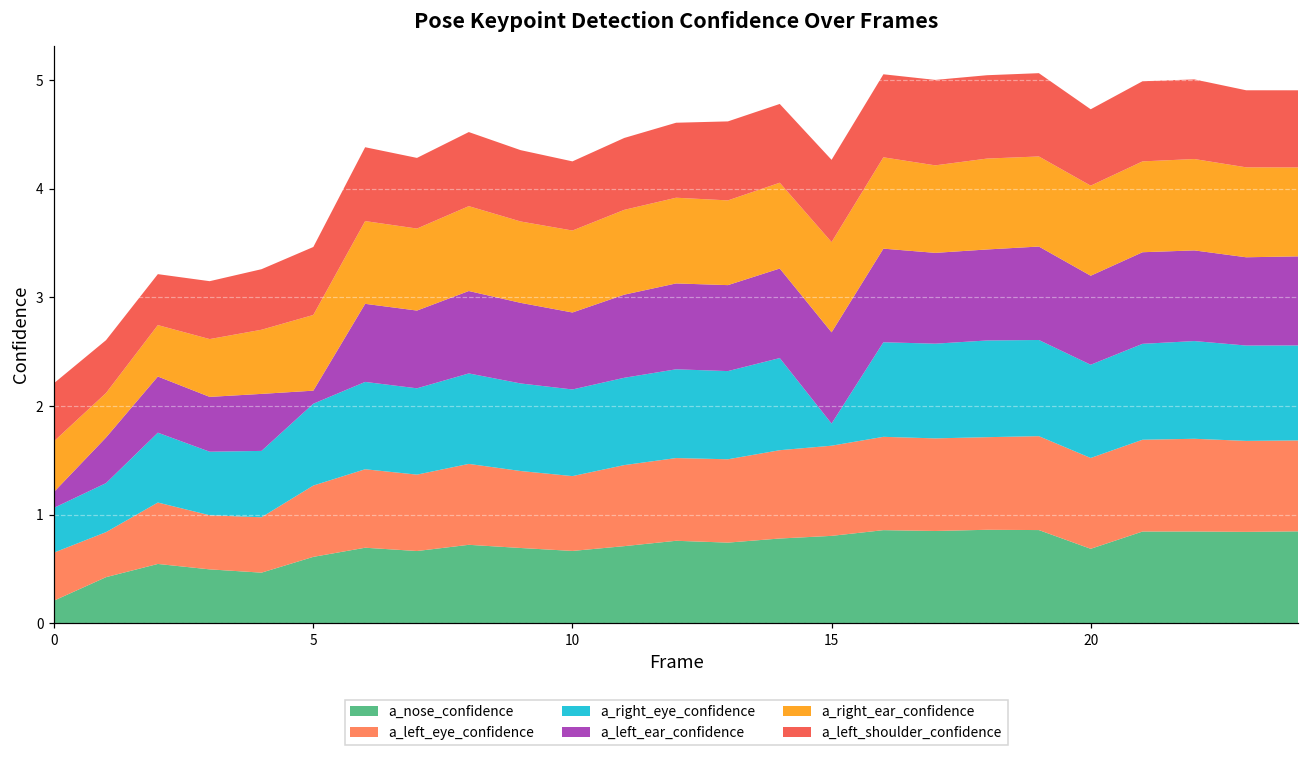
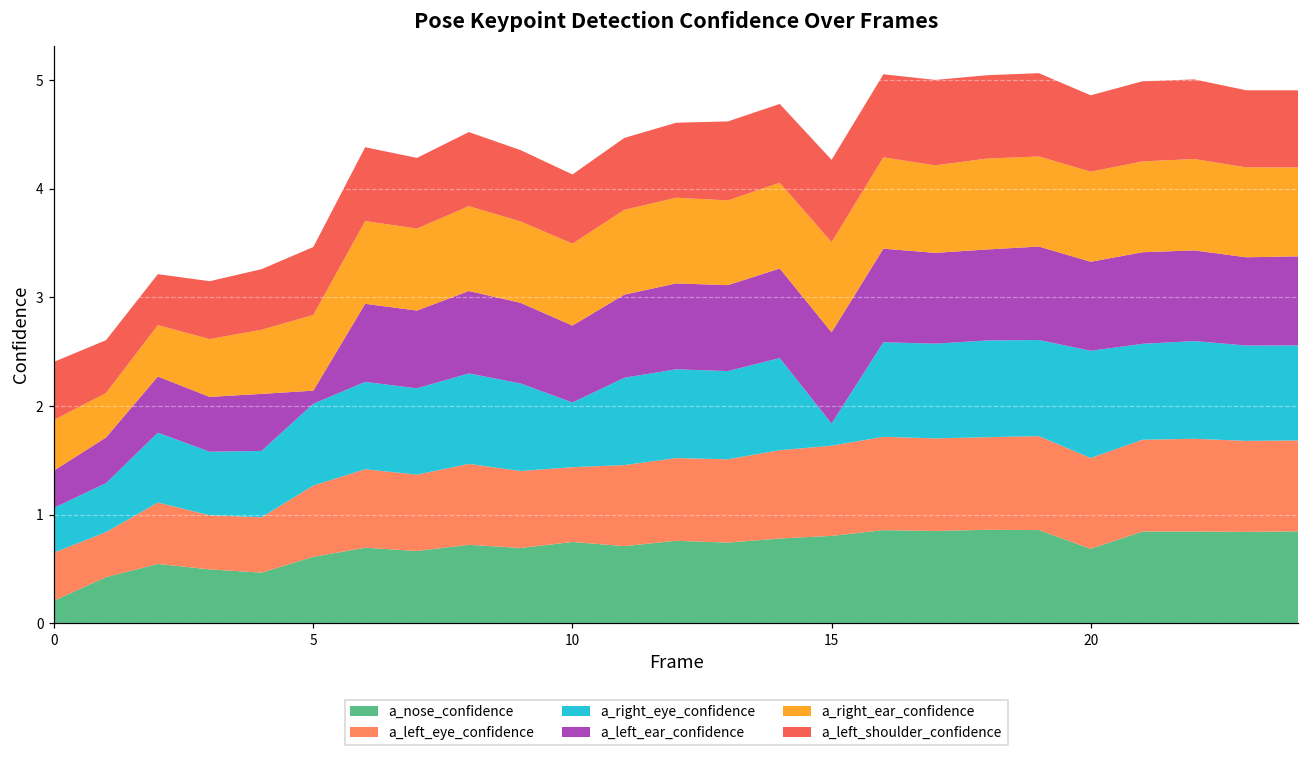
  {
    "a_nose_confidence": {
      "0": 0.2,
      "5": 0.6,
-     "10": 0.67,
+     "10": 0.75,
      "15": 0.8,
      "20": 0.7
    },
    "a_right_eye_confidence": {
      "0": 0.4,
      "5": 0.8,
-     "10": 0.8,
+     "10": 0.6,
      "15": 0.2,
-     "20": 0.9
+     "20": 1.0
    },
    "a_left_ear_confidence": {
-     "0": 0.1,
+     "0": 0.3,
      "5": 0.1,
      "10": 0.7,
      "15": 0.8,
      "20": 0.8
    },
    "a_right_ear_confidence": {
      "0": 0.5,
      "5": 0.7,
      "10": 0.8,
      "15": 0.8,
      "20": 0.8
    }
  }
